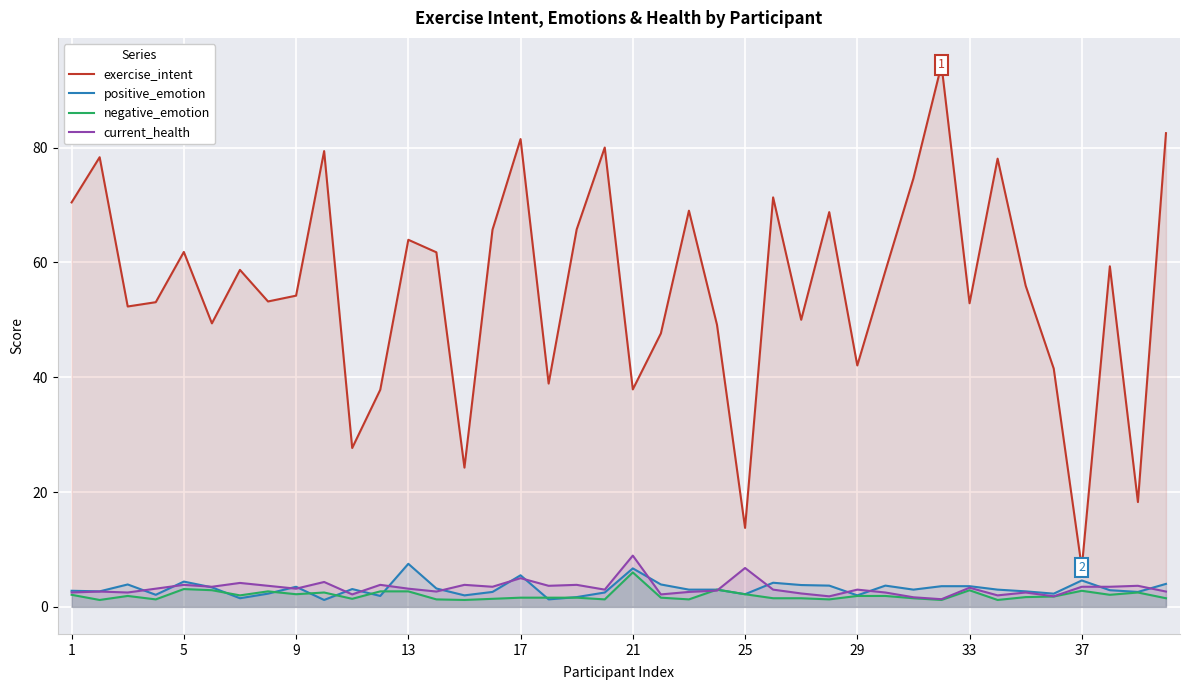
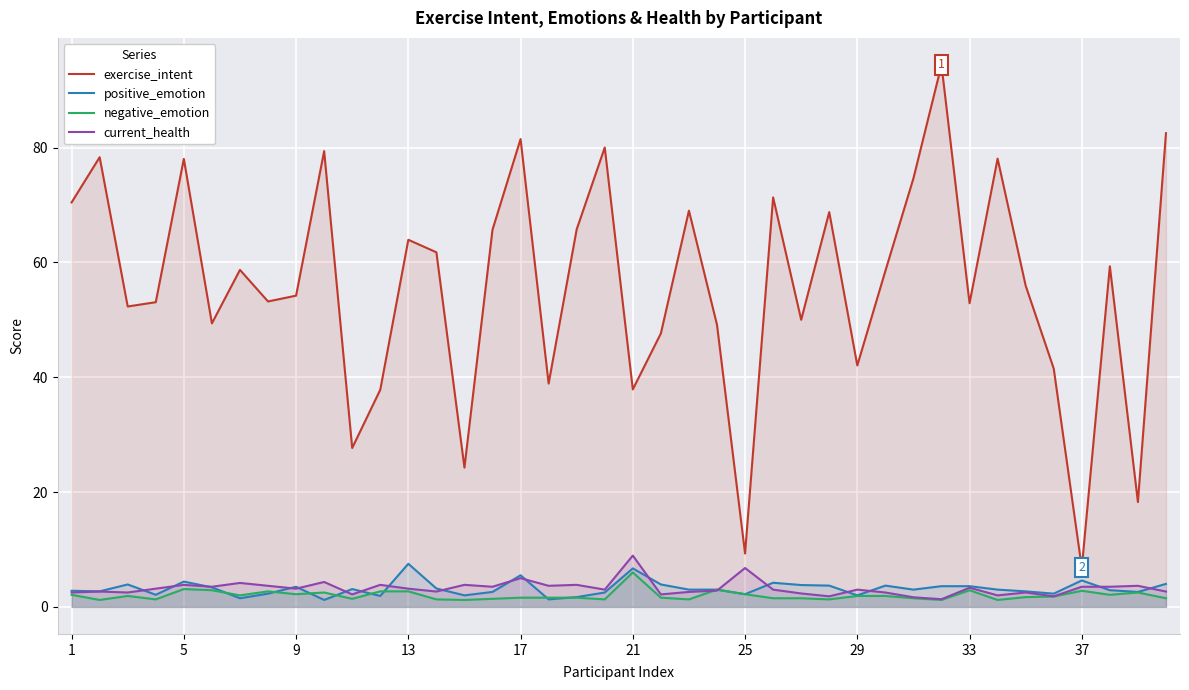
  {
    "exercise_intent": {
      "1": 70,
-     "5": 62,
+     "5": 78,
      "9": 54,
      "13": 64,
      "17": 81,
      "21": 38,
-     "25": 14,
+     "25": 9,
      "29": 42,
      "33": 53
    },
    "positive_emotion": {
      "5": 4,
      "13": 8,
      "17": 6,
      "21": 7,
      "37": 5
    },
    "negative_emotion": {
      "5": 3,
      "9": 2,
      "13": 3,
      "17": 2,
      "21": 6,
      "33": 3,
      "37": 3
    },
    "current_health": {
      "5": 4,
      "13": 3,
      "17": 5,
      "21": 9,
      "25": 7,
      "29": 3,
      "37": 4
    }
  }
